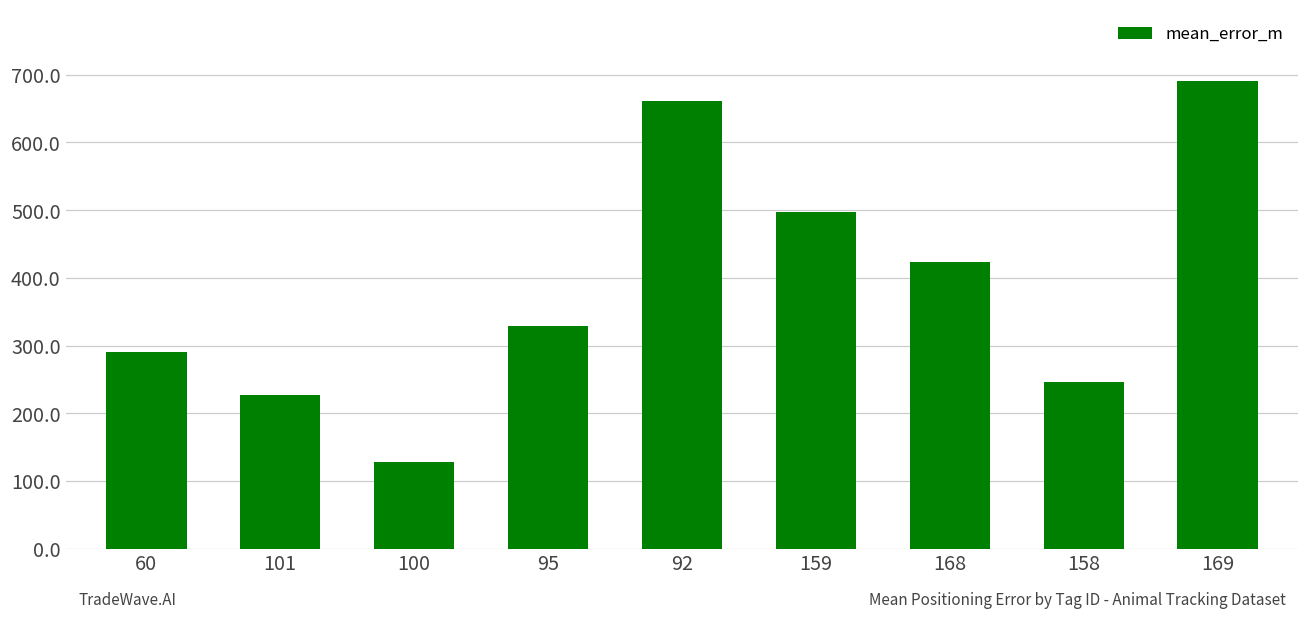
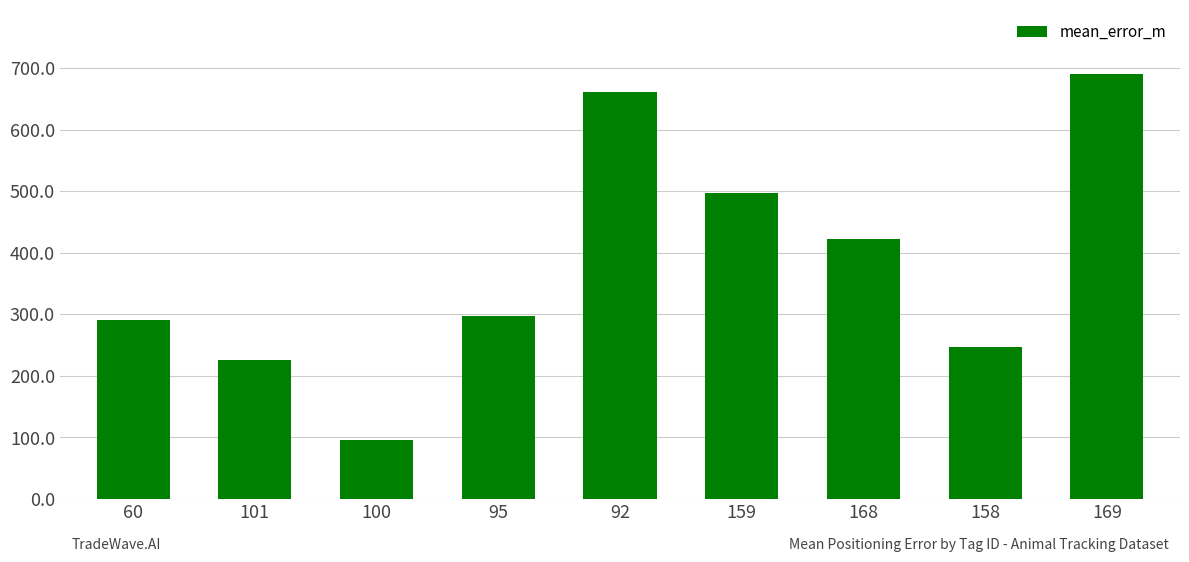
  {
    "60": 290,
    "101": 230,
-   "100": 130,
-   "95": 330,
+   "100": 100,
+   "95": 300,
    "92": 660,
    "159": 500,
    "168": 420,
    "158": 250,
    "169": 690
  }
